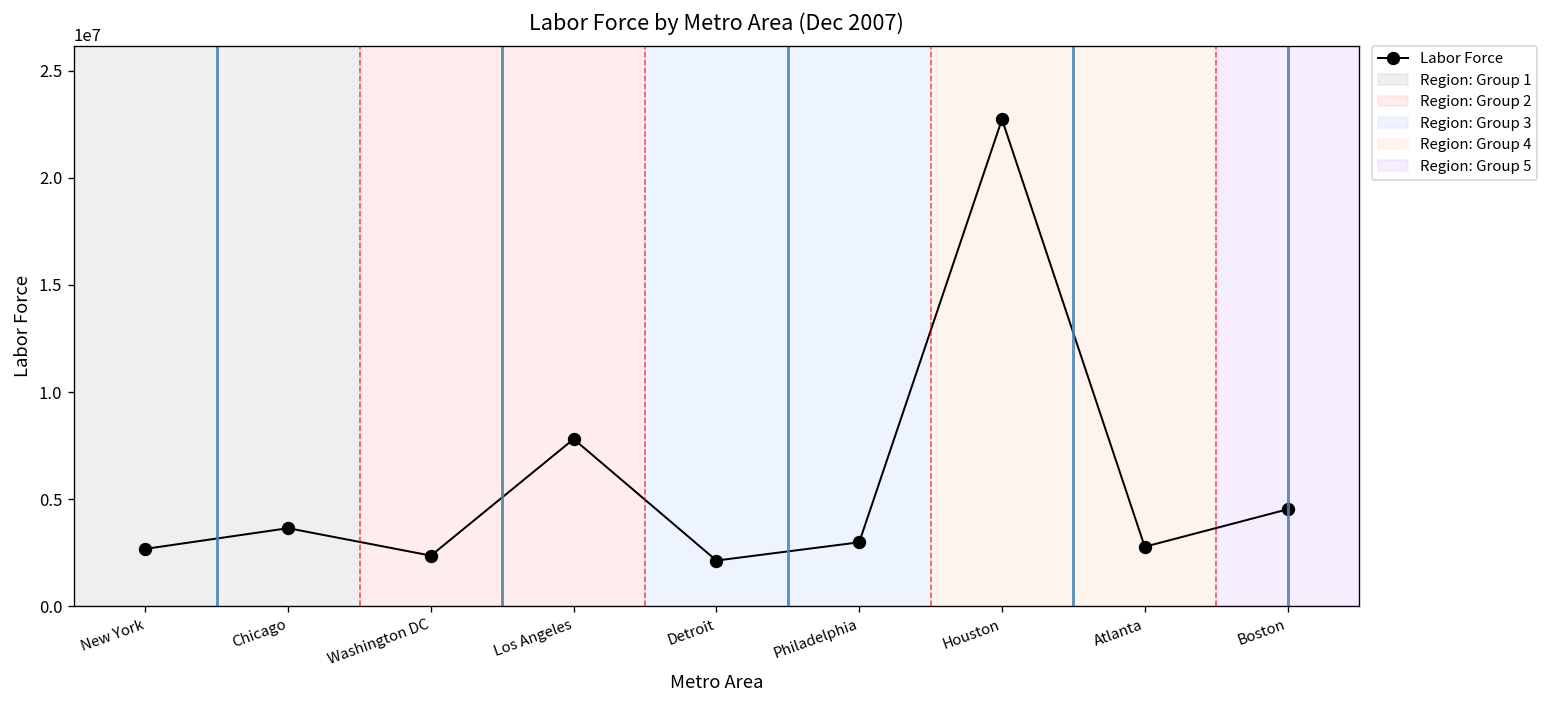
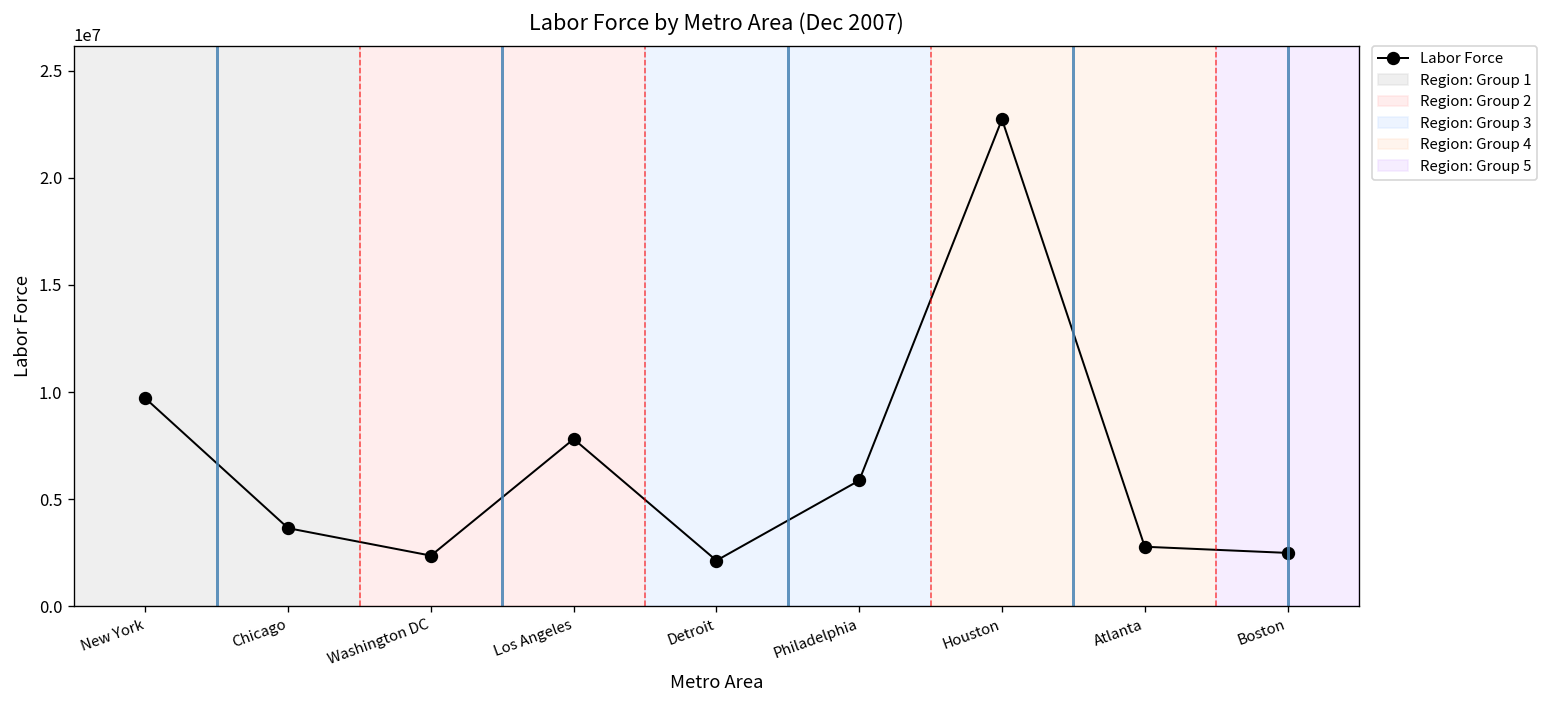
  {
-   "New York": 2700000,
+   "New York": 9700000,
    "Chicago": 3600000,
    "Washington DC": 2400000,
    "Los Angeles": 7800000,
    "Detroit": 2100000,
-   "Philadelphia": 3000000,
+   "Philadelphia": 5900000,
    "Houston": 22700000,
    "Atlanta": 2800000,
-   "Boston": 4500000
+   "Boston": 2500000
  }
